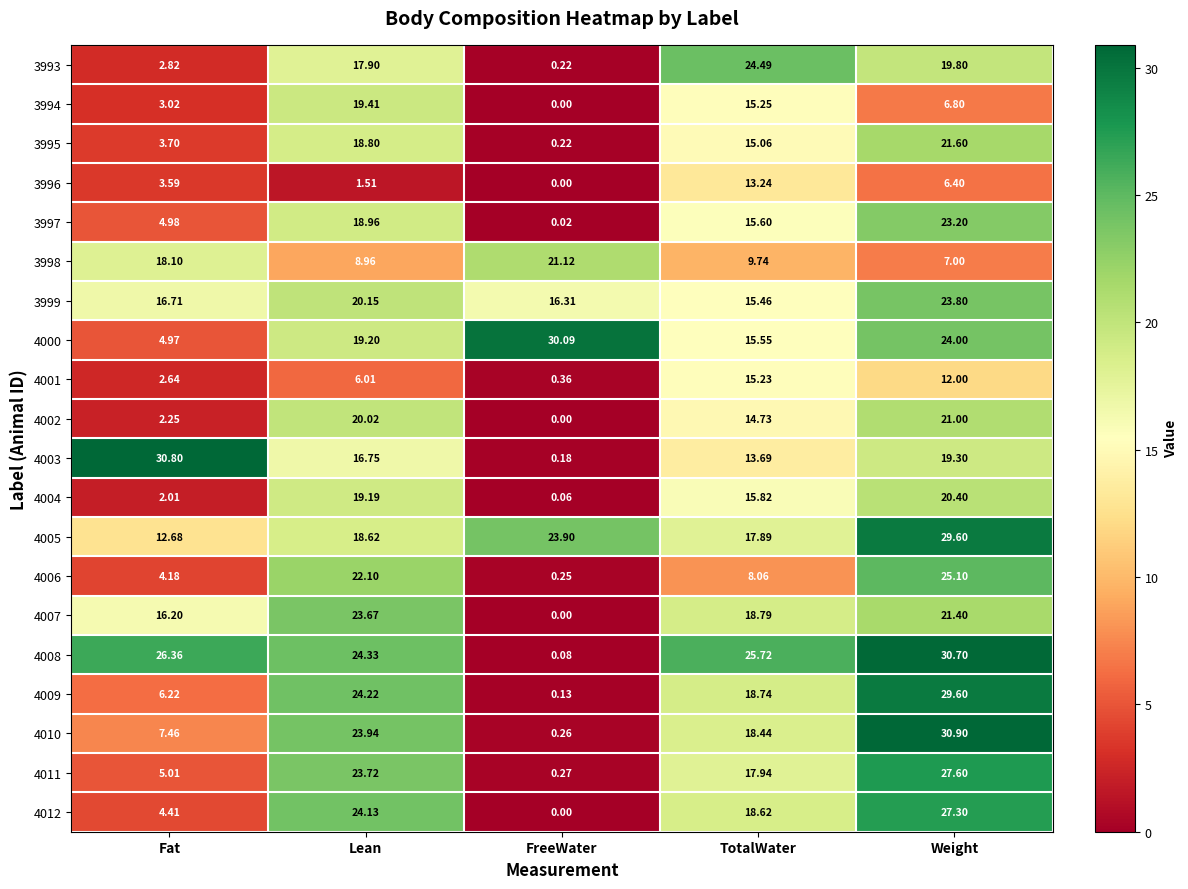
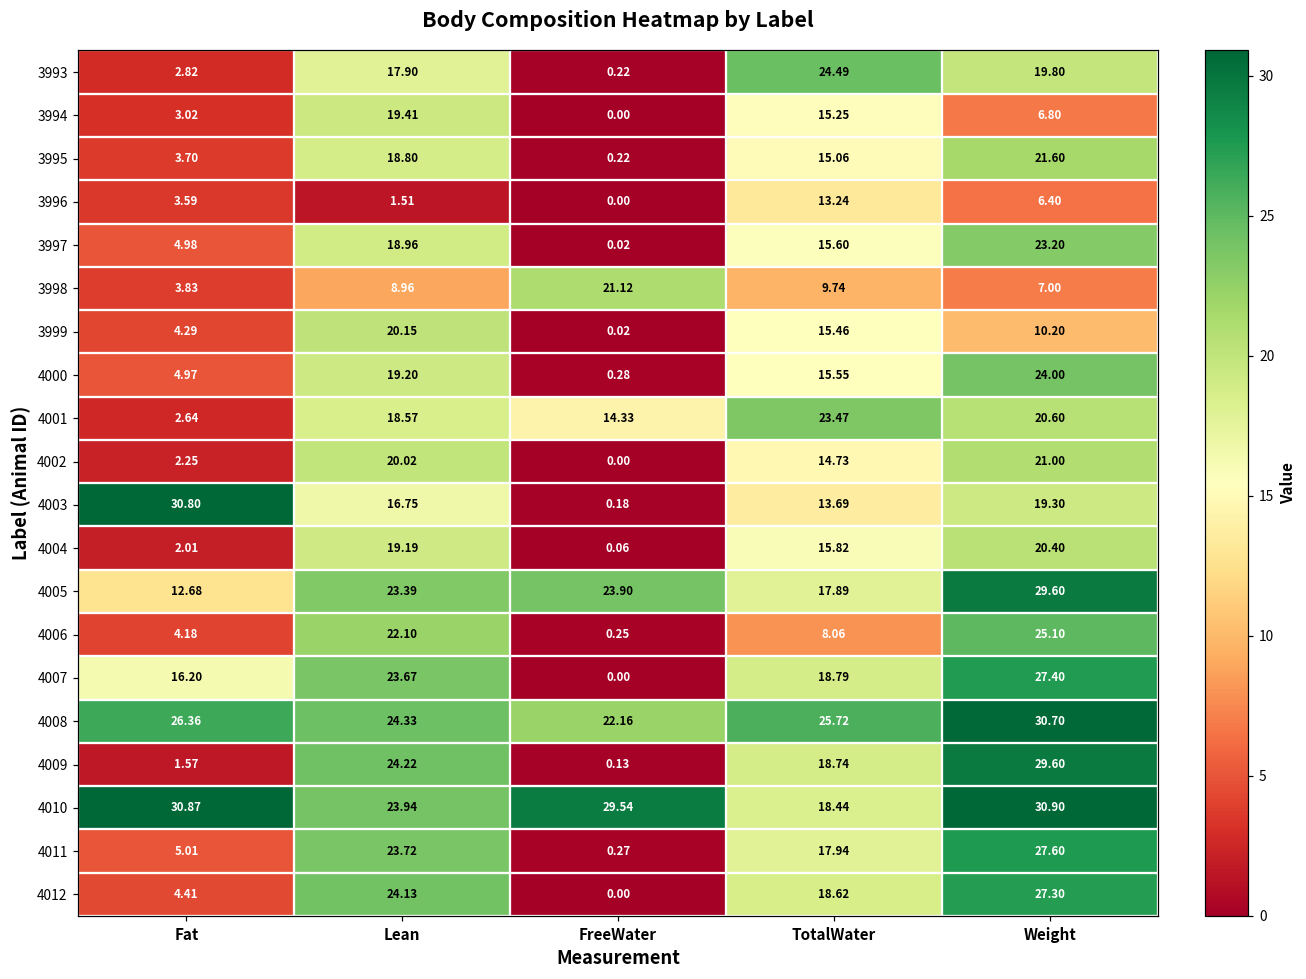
  {
    "3993": {
      "Fat": 2.82,
      "Lean": 17.90,
      "FreeWater": 0.22,
      "TotalWater": 24.49,
      "Weight": 19.80
    },
    "3994": {
      "Fat": 3.02,
      "Lean": 19.41,
      "FreeWater": 0.00,
      "TotalWater": 15.25,
      "Weight": 6.80
    },
    "3995": {
      "Fat": 3.70,
      "Lean": 18.80,
      "FreeWater": 0.22,
      "TotalWater": 15.06,
      "Weight": 21.60
    },
    "3996": {
      "Fat": 3.59,
      "Lean": 1.51,
      "FreeWater": 0.00,
      "TotalWater": 13.24,
      "Weight": 6.40
    },
    "3997": {
      "Fat": 4.98,
      "Lean": 18.96,
      "FreeWater": 0.02,
      "TotalWater": 15.60,
      "Weight": 23.20
    },
    "3998": {
-     "Fat": 18.10,
+     "Fat": 3.83,
      "Lean": 8.96,
      "FreeWater": 21.12,
      "TotalWater": 9.74,
      "Weight": 7.00
    },
    "3999": {
-     "Fat": 16.71,
+     "Fat": 4.29,
      "Lean": 20.15,
-     "FreeWater": 16.31,
+     "FreeWater": 0.02,
      "TotalWater": 15.46,
-     "Weight": 23.80
+     "Weight": 10.20
    },
    "4000": {
      "Fat": 4.97,
      "Lean": 19.20,
-     "FreeWater": 30.09,
+     "FreeWater": 0.28,
      "TotalWater": 15.55,
      "Weight": 24.00
    },
    "4001": {
      "Fat": 2.64,
-     "Lean": 6.01,
-     "FreeWater": 0.36,
-     "TotalWater": 15.23,
-     "Weight": 12.00
+     "Lean": 18.57,
+     "FreeWater": 14.33,
+     "TotalWater": 23.47,
+     "Weight": 20.60
    },
    "4002": {
      "Fat": 2.25,
      "Lean": 20.02,
      "FreeWater": 0.00,
      "TotalWater": 14.73,
      "Weight": 21.00
    },
    "4003": {
      "Fat": 30.80,
      "Lean": 16.75,
      "FreeWater": 0.18,
      "TotalWater": 13.69,
      "Weight": 19.30
    },
    "4004": {
      "Fat": 2.01,
      "Lean": 19.19,
      "FreeWater": 0.06,
      "TotalWater": 15.82,
      "Weight": 20.40
    },
    "4005": {
      "Fat": 12.68,
-     "Lean": 18.62,
+     "Lean": 23.39,
      "FreeWater": 23.90,
      "TotalWater": 17.89,
      "Weight": 29.60
    },
    "4006": {
      "Fat": 4.18,
      "Lean": 22.10,
      "FreeWater": 0.25,
      "TotalWater": 8.06,
      "Weight": 25.10
    },
    "4007": {
      "Fat": 16.20,
      "Lean": 23.67,
      "FreeWater": 0.00,
      "TotalWater": 18.79,
-     "Weight": 21.40
+     "Weight": 27.40
    },
    "4008": {
      "Fat": 26.36,
      "Lean": 24.33,
-     "FreeWater": 0.08,
+     "FreeWater": 22.16,
      "TotalWater": 25.72,
      "Weight": 30.70
    },
    "4009": {
-     "Fat": 6.22,
+     "Fat": 1.57,
      "Lean": 24.22,
      "FreeWater": 0.13,
      "TotalWater": 18.74,
      "Weight": 29.60
    },
    "4010": {
-     "Fat": 7.46,
+     "Fat": 30.87,
      "Lean": 23.94,
-     "FreeWater": 0.26,
+     "FreeWater": 29.54,
      "TotalWater": 18.44,
      "Weight": 30.90
    },
    "4011": {
      "Fat": 5.01,
      "Lean": 23.72,
      "FreeWater": 0.27,
      "TotalWater": 17.94,
      "Weight": 27.60
    },
    "4012": {
      "Fat": 4.41,
      "Lean": 24.13,
      "FreeWater": 0.00,
      "TotalWater": 18.62,
      "Weight": 27.30
    }
  }
